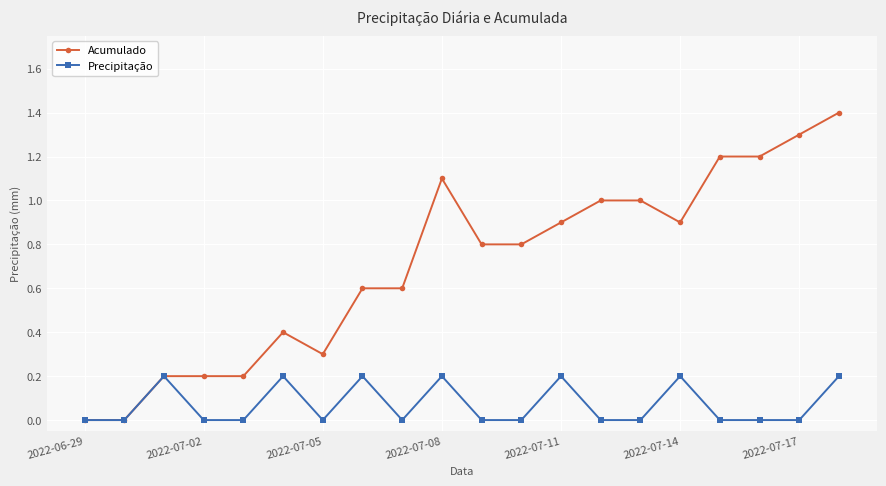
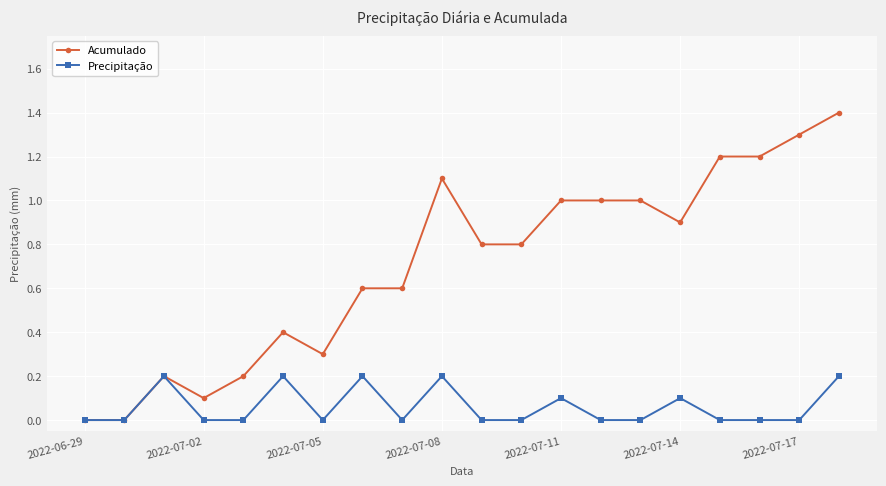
  {
    "Acumulado": {
-     "2022-07-02": 0.2,
+     "2022-07-02": 0.1,
      "2022-07-05": 0.3,
      "2022-07-08": 1.1,
-     "2022-07-11": 0.9,
+     "2022-07-11": 1.0,
      "2022-07-14": 0.9,
      "2022-07-17": 1.3
    },
    "Precipitação": {
      "2022-07-02": 0.0,
      "2022-07-05": 0.0,
      "2022-07-08": 0.2,
-     "2022-07-11": 0.2,
-     "2022-07-14": 0.2,
+     "2022-07-11": 0.1,
+     "2022-07-14": 0.1,
      "2022-07-17": 0.0
    }
  }
